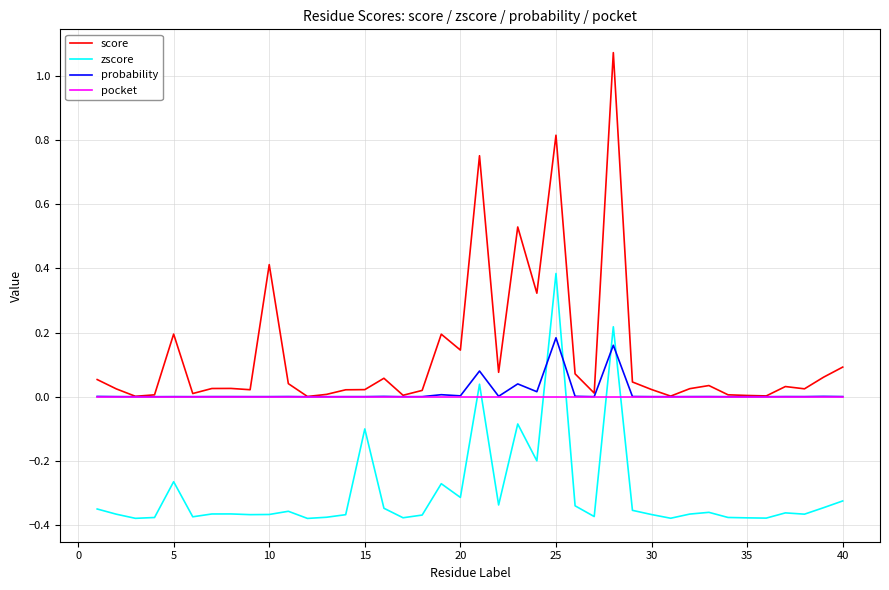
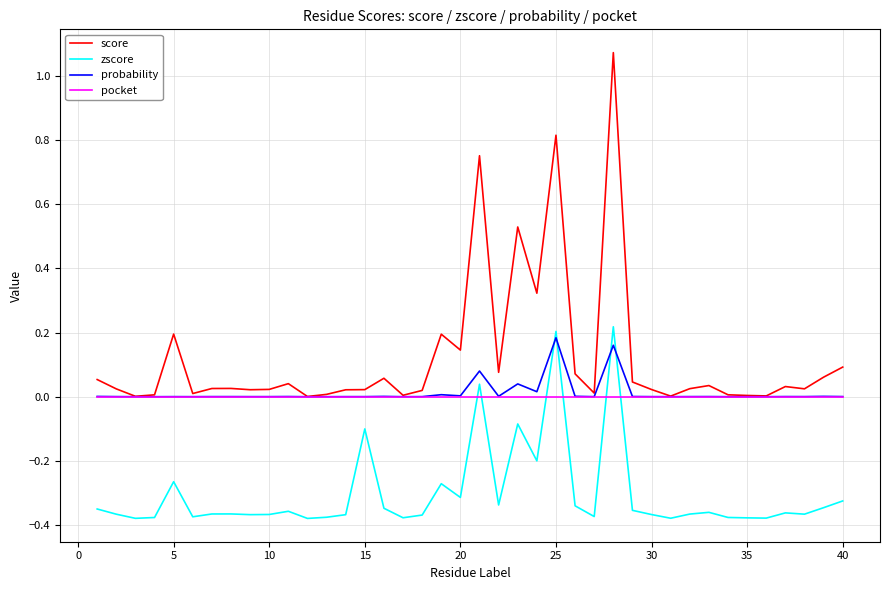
  {
    "score": {
      "5": 0.20,
-     "10": 0.41,
+     "10": 0.02,
      "15": 0.02,
      "20": 0.15,
      "25": 0.82,
      "30": 0.02,
      "40": 0.09
    },
    "zscore": {
      "5": -0.26,
      "10": -0.37,
      "15": -0.10,
      "20": -0.31,
-     "25": 0.38,
+     "25": 0.20,
      "30": -0.37,
      "35": -0.38,
      "40": -0.32
    },
    "probability": {
      "25": 0.18
    },
    "pocket": {
      "25": 0.00
    }
  }
